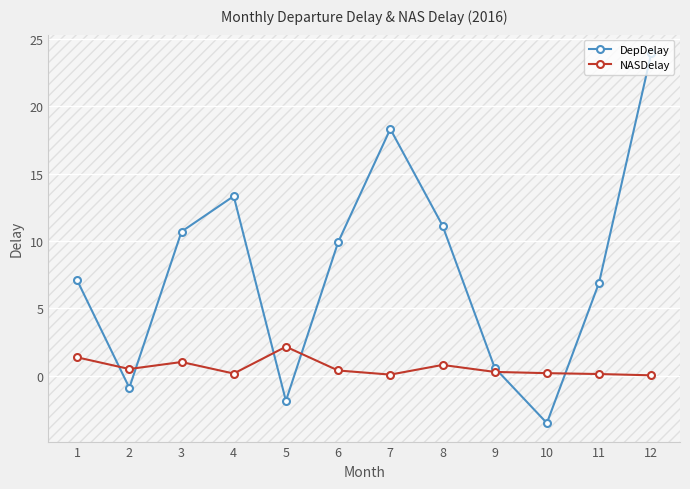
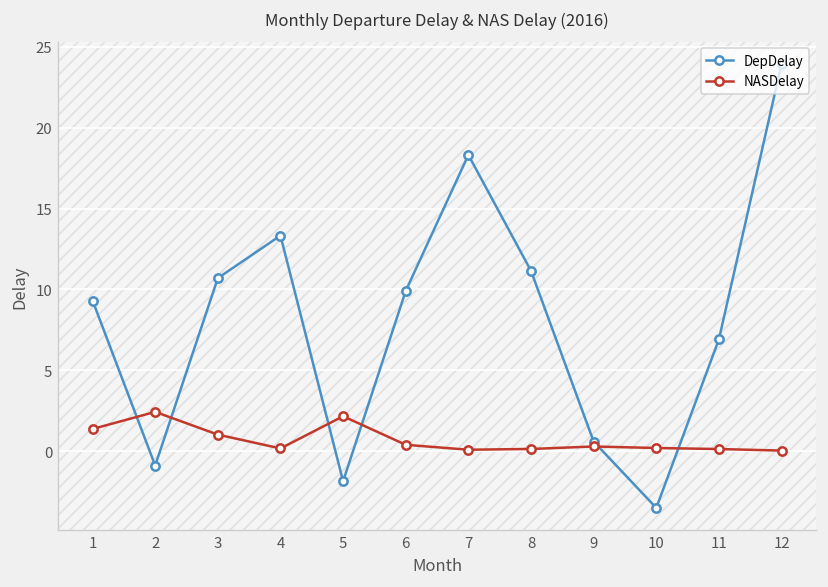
  {
    "DepDelay": {
-     "1": 7.1,
+     "1": 9.3,
      "2": -0.9,
      "3": 10.7,
      "4": 13.3,
      "5": -1.9,
      "6": 9.9,
      "7": 18.3,
      "8": 11.2,
      "9": 0.6,
      "10": -3.5,
      "11": 6.9
    },
    "NASDelay": {
      "1": 1.4,
-     "2": 0.5,
+     "2": 2.4,
      "3": 1.0,
      "4": 0.2,
      "5": 2.2,
      "6": 0.4,
      "7": 0.1,
-     "8": 0.8,
+     "8": 0.1,
      "9": 0.3,
      "10": 0.2,
      "11": 0.1,
      "12": 0.0
    }
  }
